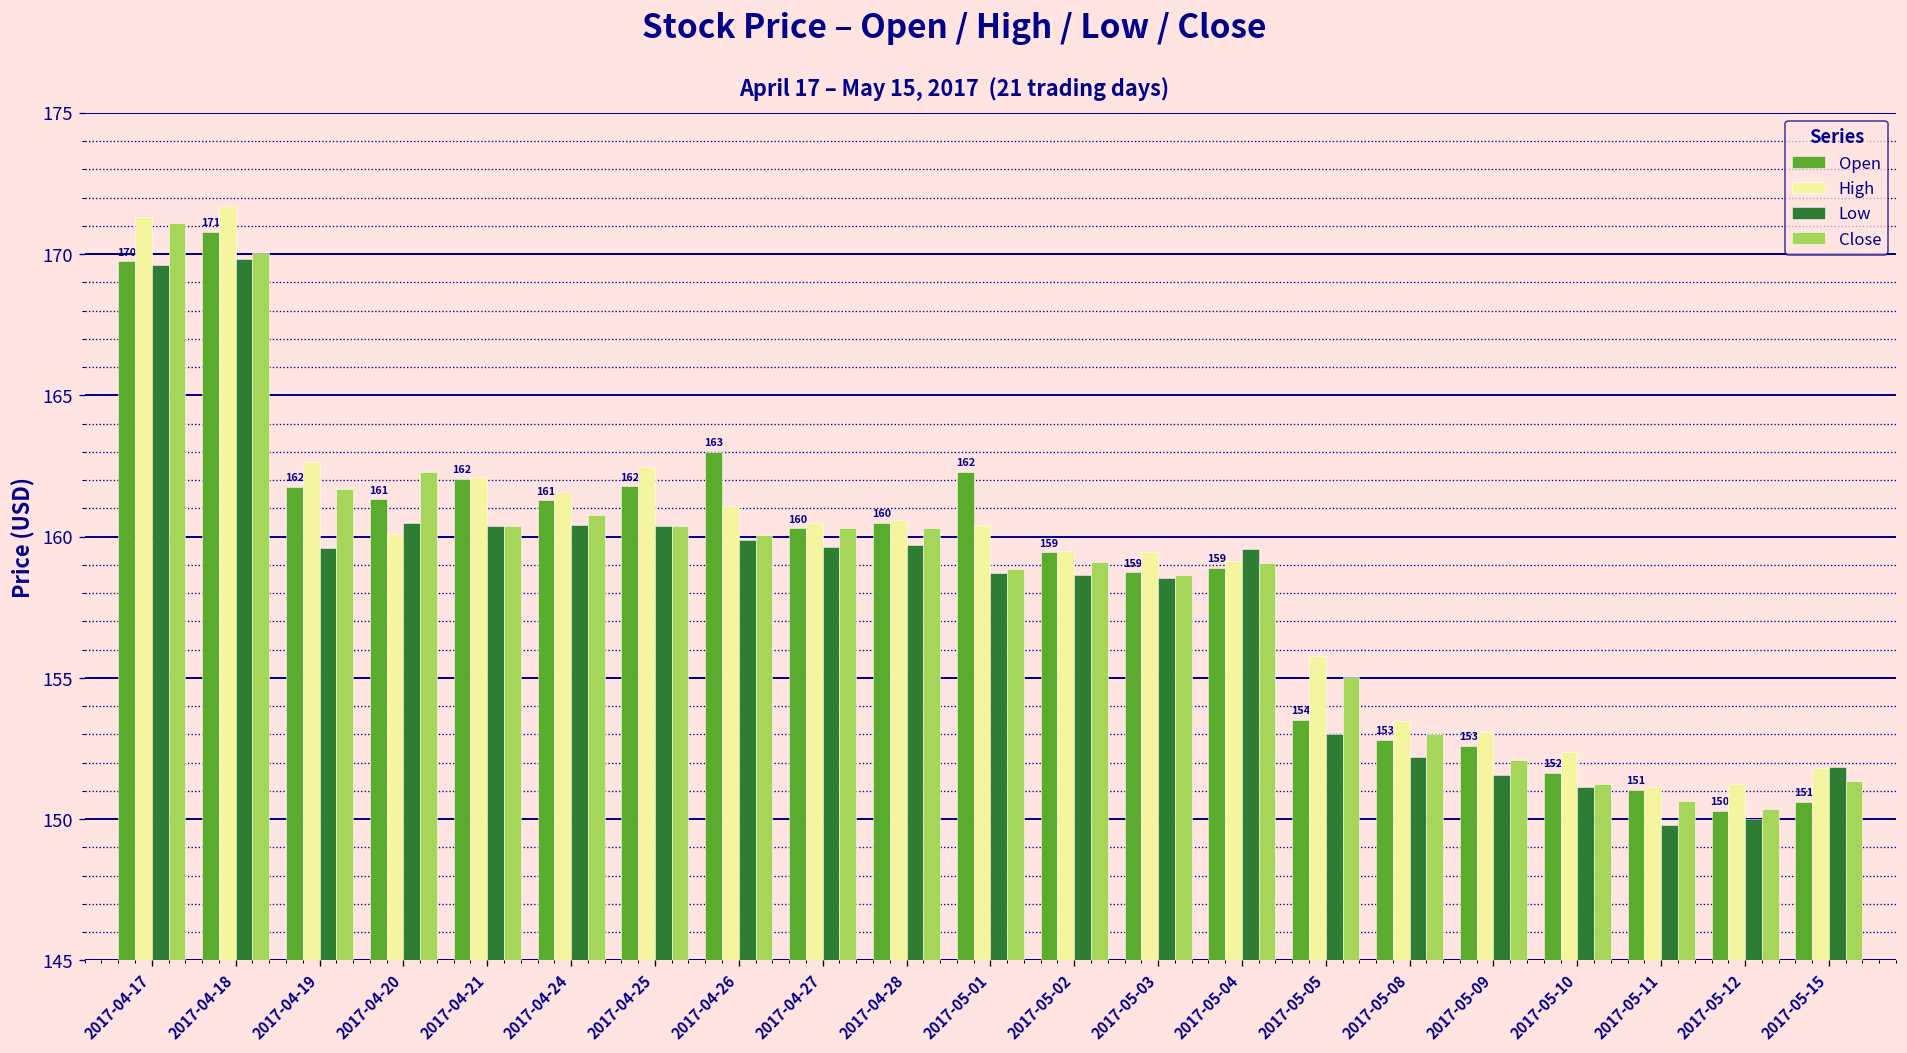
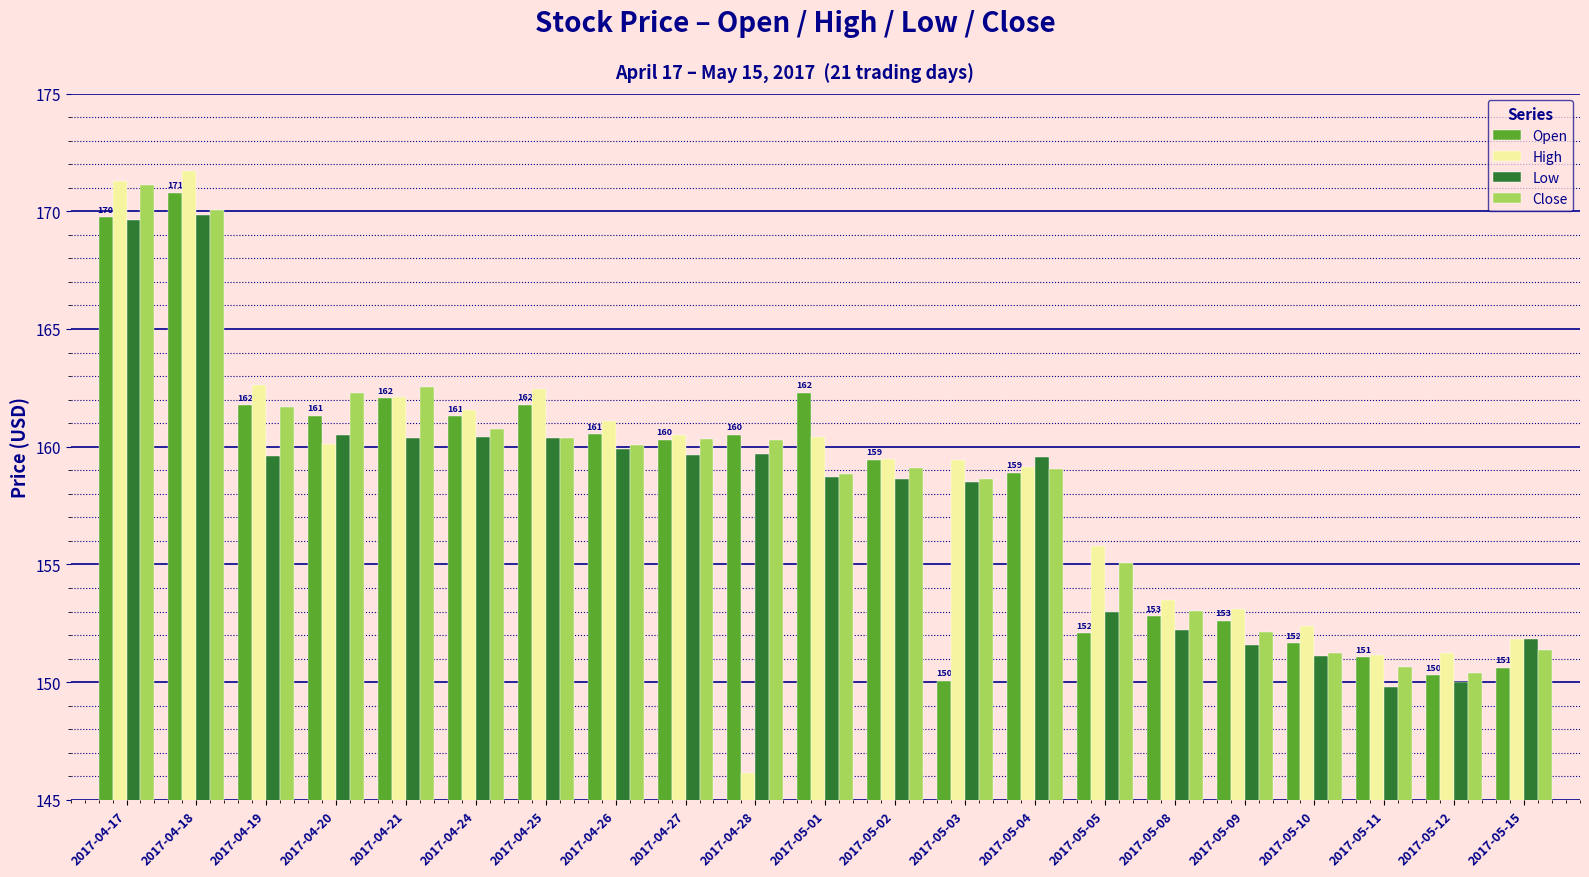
  {
    "Open": {
      "2017-04-17": 170,
      "2017-04-18": 171,
      "2017-04-19": 162,
      "2017-04-20": 161,
      "2017-04-21": 162,
      "2017-04-24": 161,
      "2017-04-25": 162,
-     "2017-04-26": 163,
+     "2017-04-26": 161,
      "2017-04-27": 160,
      "2017-04-28": 160,
      "2017-05-01": 162,
      "2017-05-02": 159,
-     "2017-05-03": 159,
+     "2017-05-03": 150,
      "2017-05-04": 159,
-     "2017-05-05": 154,
+     "2017-05-05": 152,
      "2017-05-08": 153,
      "2017-05-09": 153,
      "2017-05-10": 152,
      "2017-05-11": 151,
      "2017-05-12": 150,
      "2017-05-15": 151
    },
    "High": {
      "2017-04-17": 171.3,
      "2017-04-18": 171.7,
      "2017-04-19": 162.6,
      "2017-04-20": 160.1,
      "2017-04-24": 161.6,
-     "2017-04-28": 160.6,
+     "2017-04-28": 146.1,
      "2017-05-01": 160.4,
      "2017-05-03": 159.4,
      "2017-05-05": 155.8,
      "2017-05-12": 151.3,
      "2017-05-15": 151.8
    },
    "Low": {
      "2017-04-18": 169.8,
      "2017-04-19": 159.6,
      "2017-04-21": 160.4,
      "2017-04-24": 160.4,
      "2017-04-25": 160.4,
      "2017-04-26": 159.9,
      "2017-05-01": 158.7,
      "2017-05-03": 158.5,
      "2017-05-04": 159.6,
      "2017-05-05": 153.0,
      "2017-05-08": 152.2,
      "2017-05-09": 151.6,
      "2017-05-10": 151.1,
      "2017-05-11": 149.8,
      "2017-05-15": 151.8
    },
    "Close": {
      "2017-04-18": 170.1,
      "2017-04-19": 161.7,
-     "2017-04-21": 160.4,
+     "2017-04-21": 162.6,
      "2017-04-24": 160.8,
      "2017-04-25": 160.4,
      "2017-04-28": 160.3,
      "2017-05-02": 159.1,
      "2017-05-04": 159.1,
      "2017-05-05": 155.1,
      "2017-05-11": 150.6,
      "2017-05-12": 150.4,
      "2017-05-15": 151.4
    }
  }
